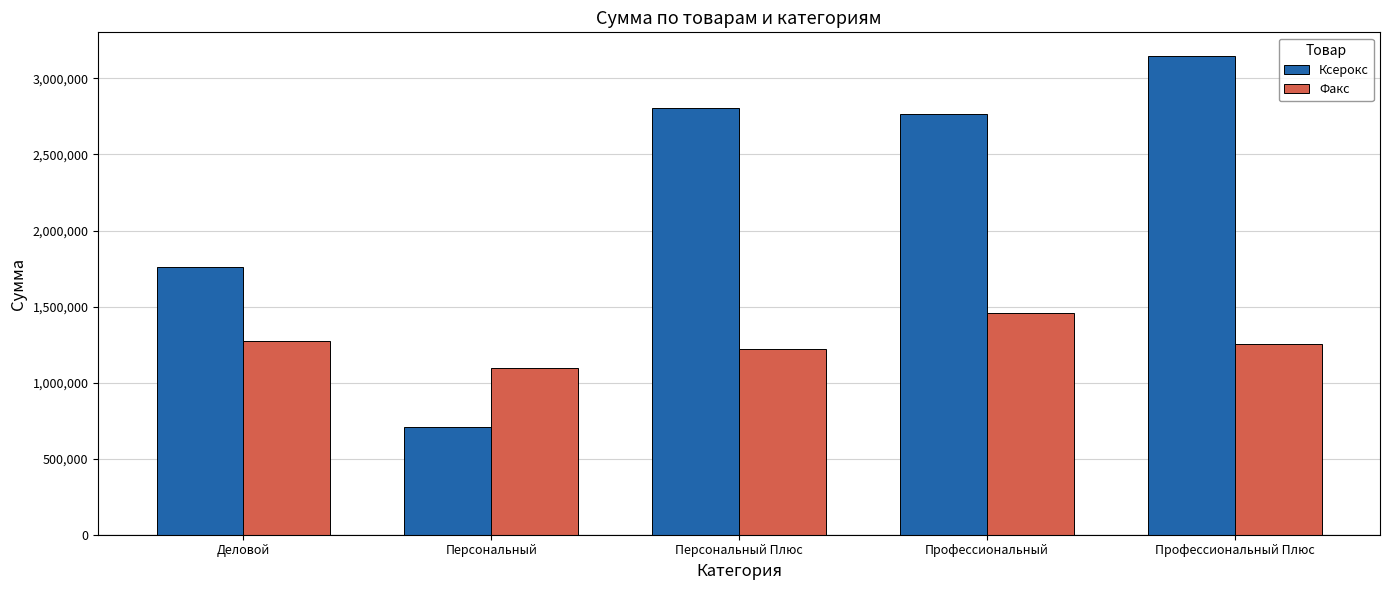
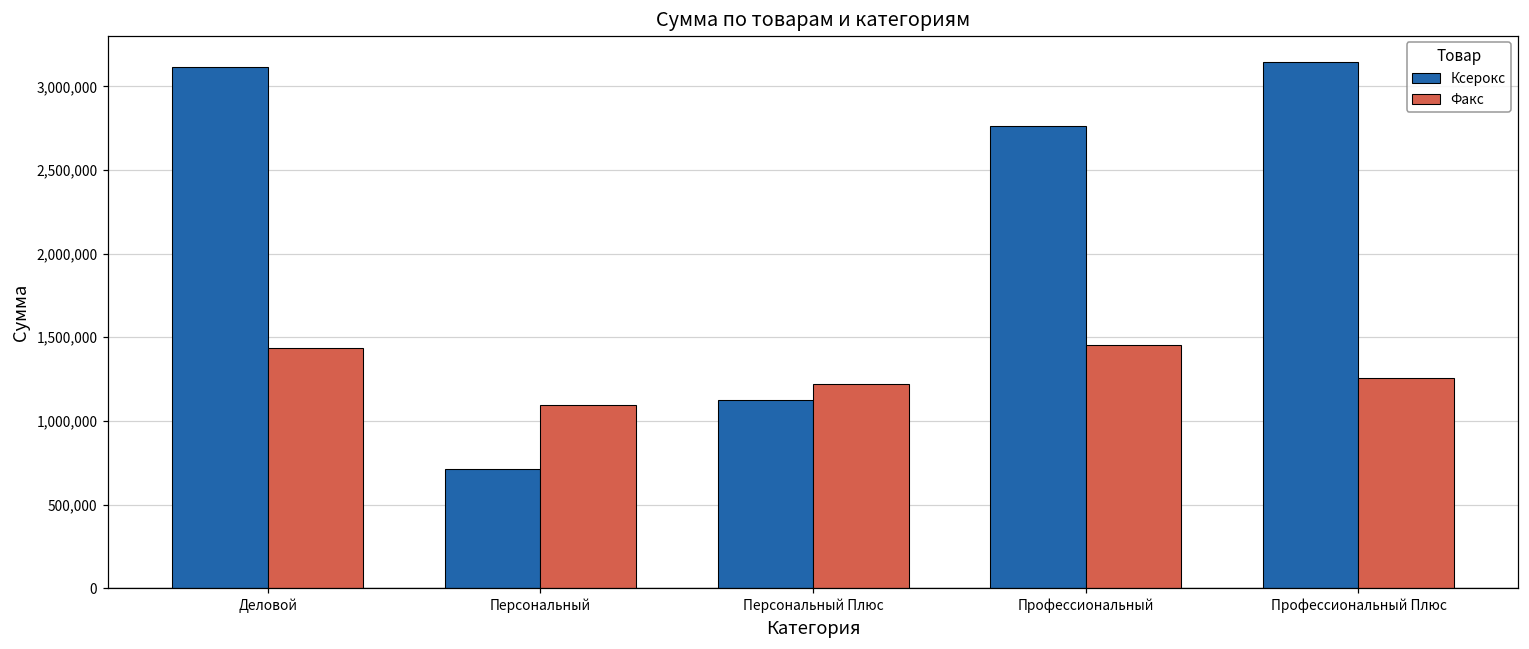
  {
    "Ксерокс": {
-     "Деловой": "1,760,000",
+     "Деловой": "3,110,000",
      "Персональный": "710,000",
-     "Персональный Плюс": "2,810,000",
+     "Персональный Плюс": "1,130,000",
      "Профессиональный": "2,760,000",
      "Профессиональный Плюс": "3,150,000"
    },
    "Факс": {
-     "Деловой": "1,280,000",
+     "Деловой": "1,430,000",
      "Персональный": "1,090,000",
      "Персональный Плюс": "1,220,000",
      "Профессиональный": "1,460,000",
      "Профессиональный Плюс": "1,250,000"
    }
  }
